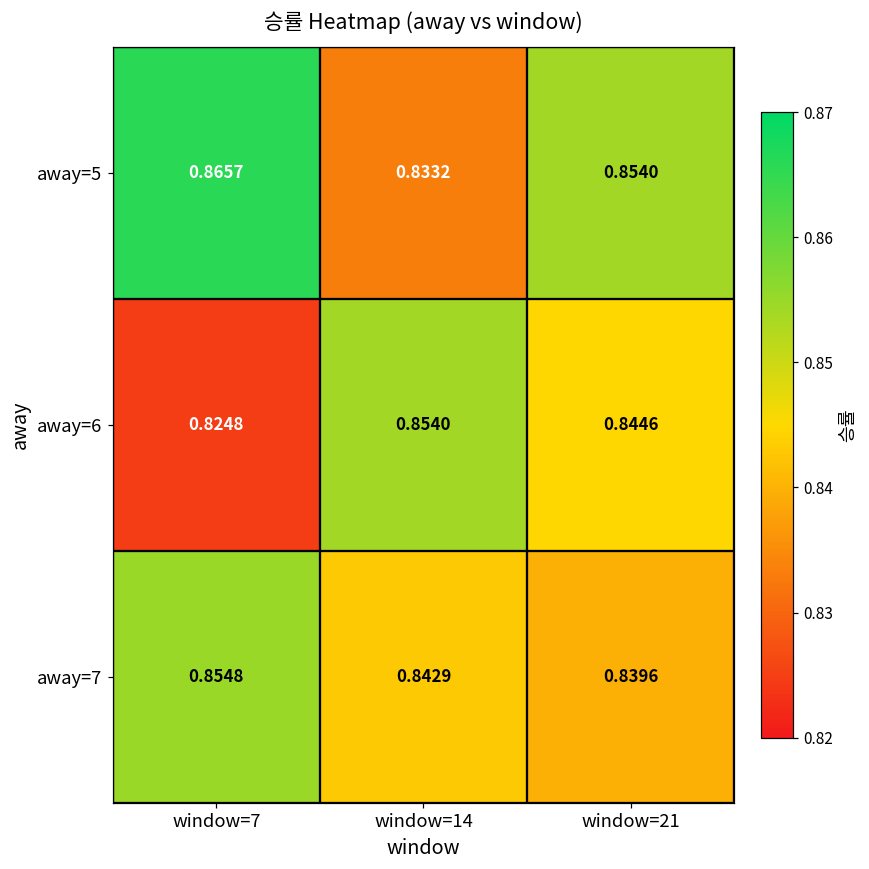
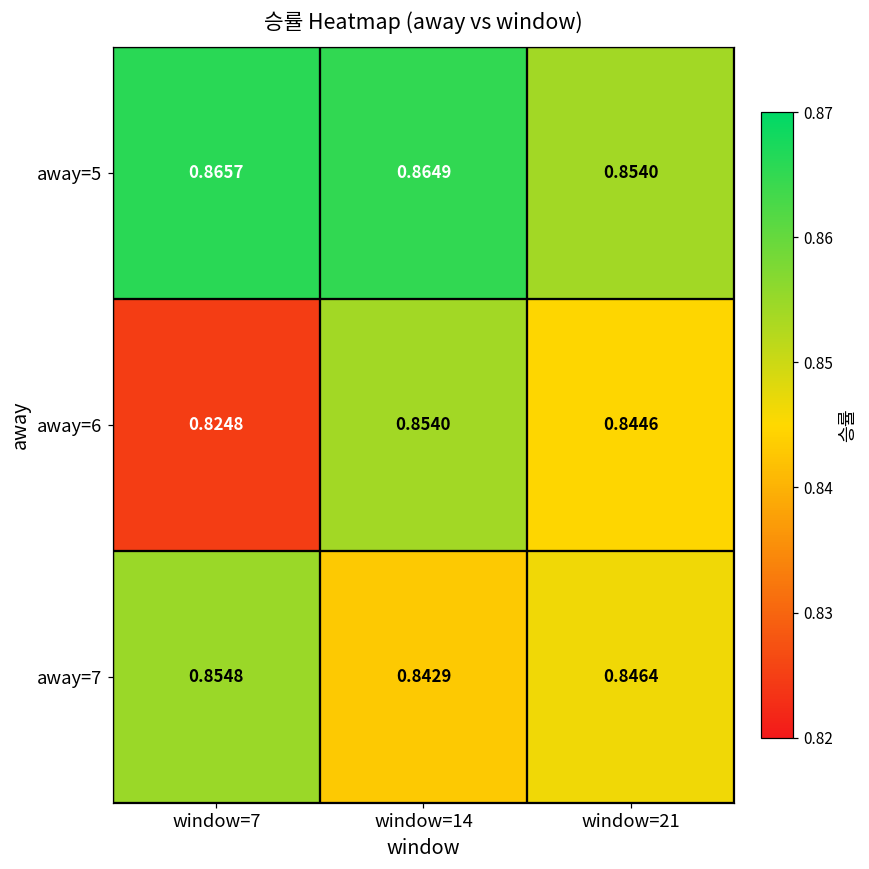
  {
    "away=5": {
      "window=7": 0.8657,
-     "window=14": 0.8332,
+     "window=14": 0.8649,
      "window=21": 0.8540
    },
    "away=6": {
      "window=7": 0.8248,
      "window=14": 0.8540,
      "window=21": 0.8446
    },
    "away=7": {
      "window=7": 0.8548,
      "window=14": 0.8429,
-     "window=21": 0.8396
+     "window=21": 0.8464
    }
  }
